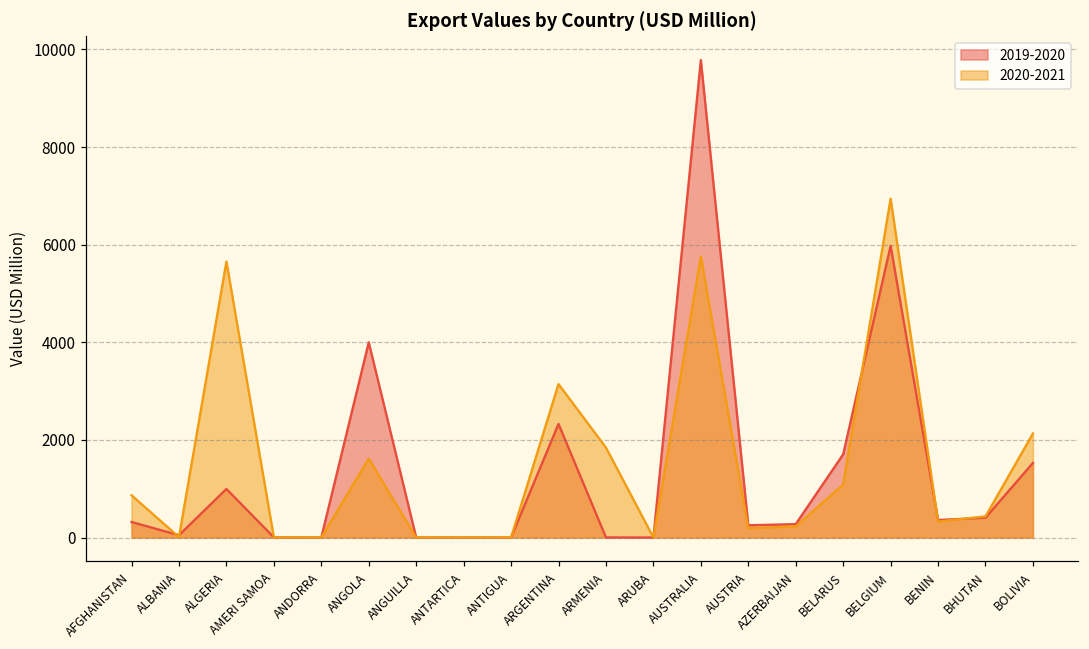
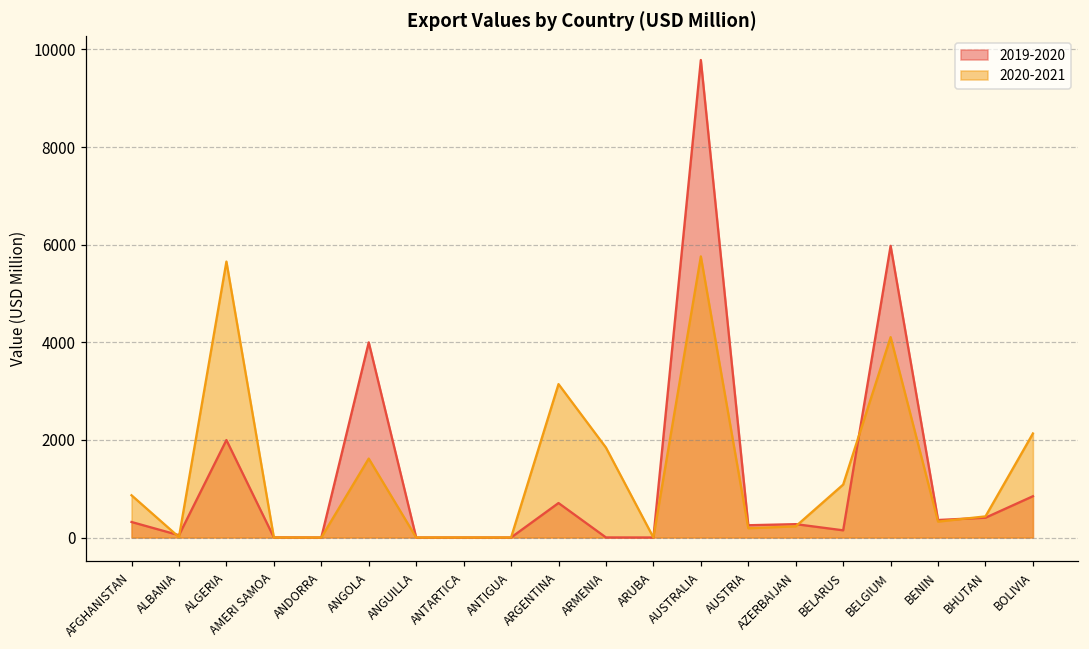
  {
    "2019-2020": {
      "AFGHANISTAN": 300,
-     "ALGERIA": 1000,
+     "ALGERIA": 2000,
      "ANGOLA": 4000,
-     "ARGENTINA": 2300,
+     "ARGENTINA": 700,
      "ARMENIA": 0,
      "AUSTRALIA": 9800,
      "AUSTRIA": 300,
-     "BELARUS": 1700,
+     "BELARUS": 100,
      "BELGIUM": 6000,
-     "BOLIVIA": 1500
+     "BOLIVIA": 800
    },
    "2020-2021": {
      "AFGHANISTAN": 900,
      "ALGERIA": 5700,
      "ANGOLA": 1600,
      "ARGENTINA": 3100,
      "ARMENIA": 1800,
      "AUSTRALIA": 5800,
      "AUSTRIA": 200,
      "BELARUS": 1100,
-     "BELGIUM": 6900,
+     "BELGIUM": 4100,
      "BOLIVIA": 2100
    }
  }
